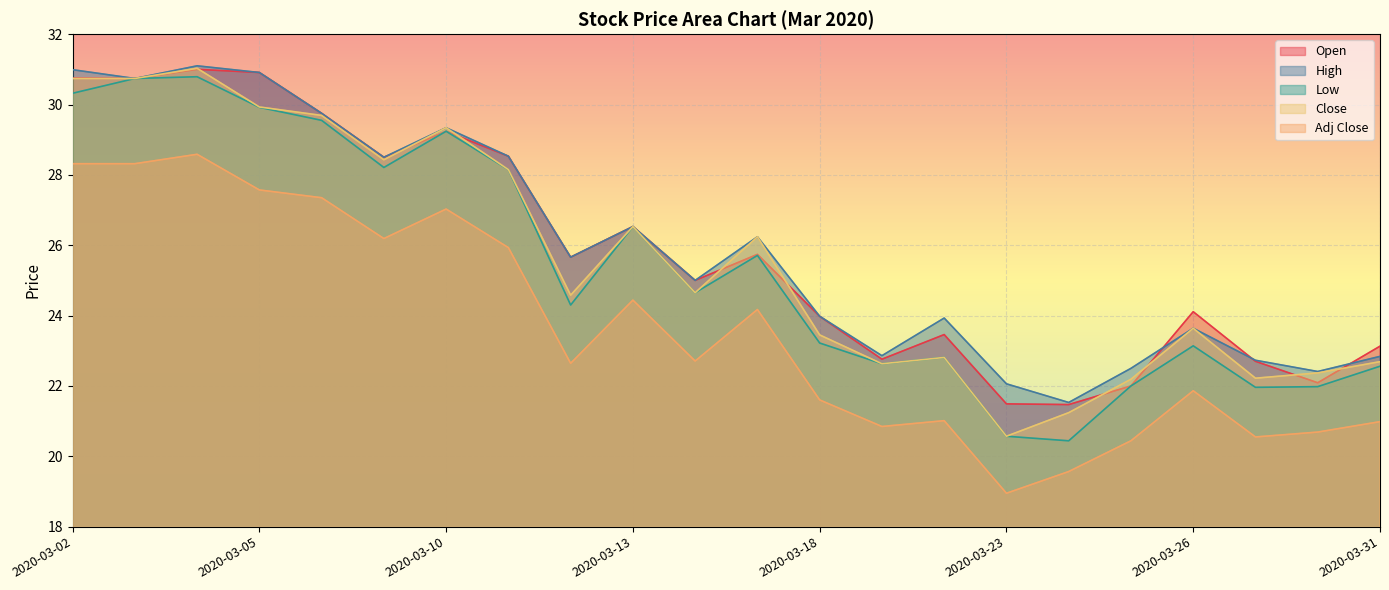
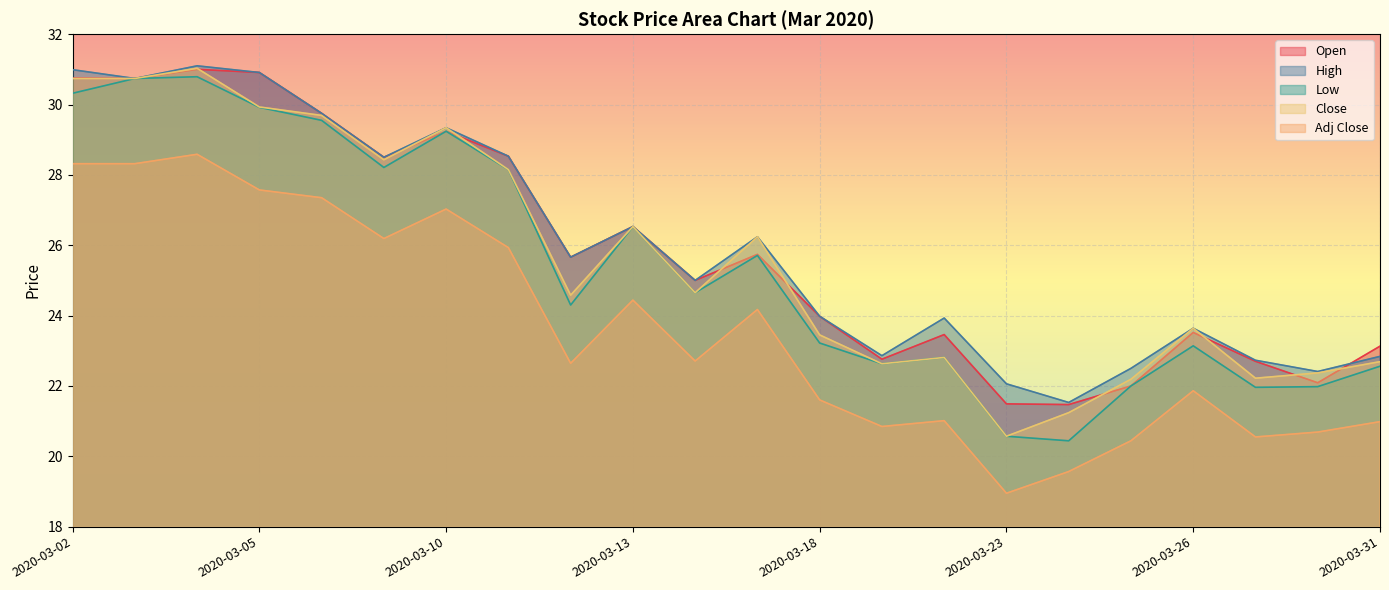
  {
    "Open": {
      "2020-03-23": 21.5,
-     "2020-03-26": 24.1,
+     "2020-03-26": 23.5,
      "2020-03-31": 23.1
    }
  }
